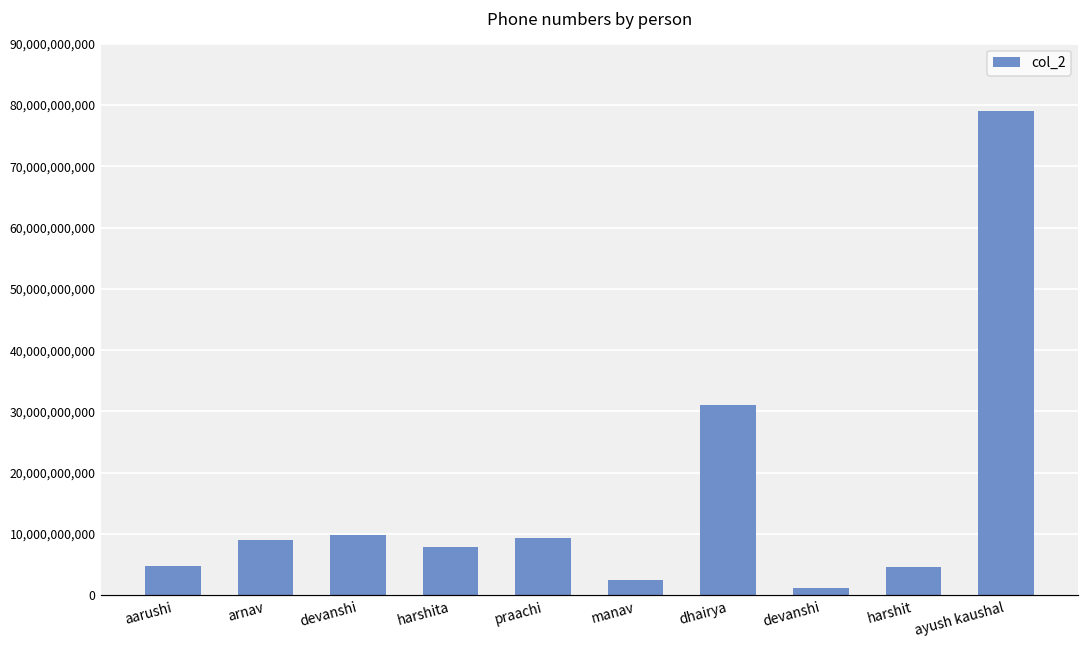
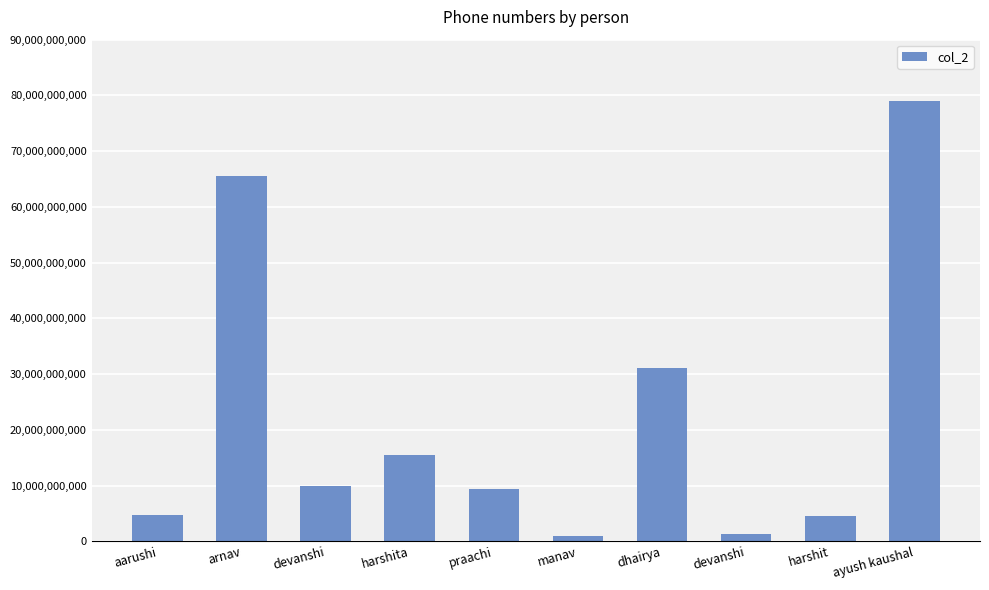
  {
    "aarushi": "5,000,000,000",
-   "arnav": "9,000,000,000",
-   "harshita": "8,000,000,000",
+   "arnav": "66,000,000,000",
+   "harshita": "15,000,000,000",
    "praachi": "9,000,000,000",
-   "manav": "3,000,000,000",
+   "manav": "1,000,000,000",
    "dhairya": "31,000,000,000",
    "harshit": "5,000,000,000",
    "ayush kaushal": "79,000,000,000"
  }
